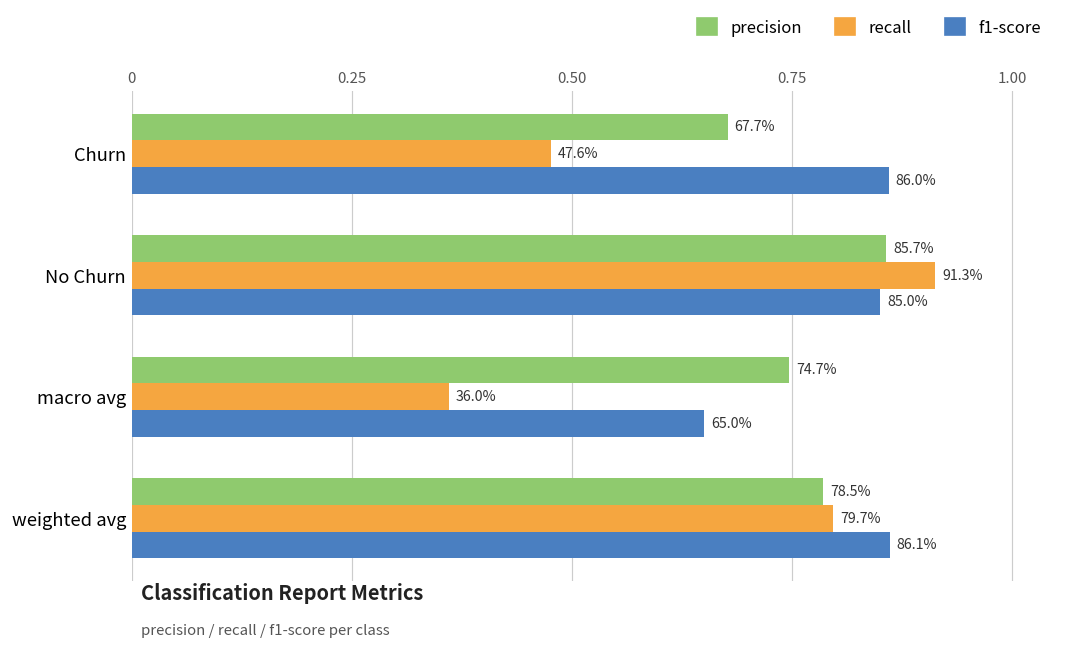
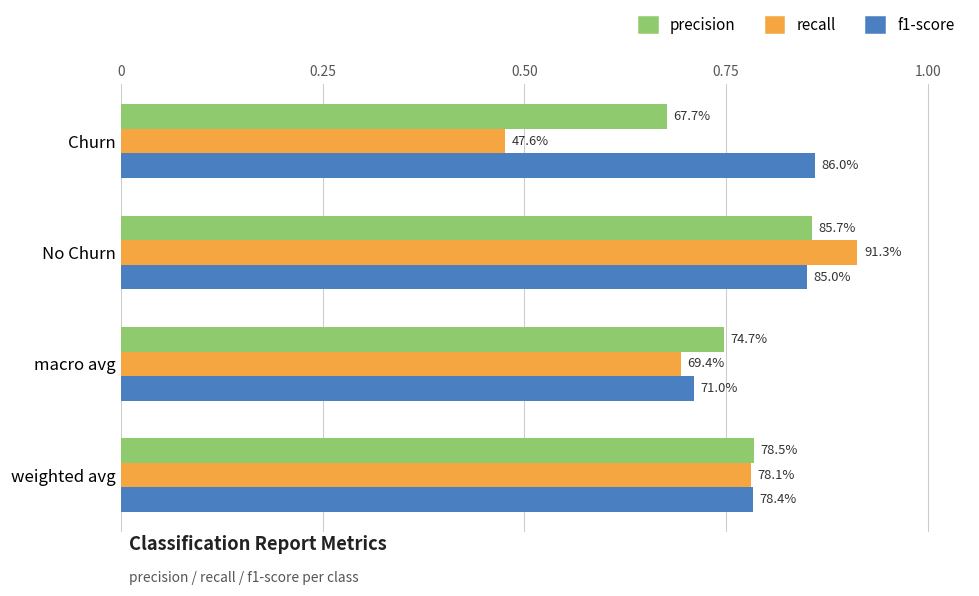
  {
    "precision": {
      "Churn": "67.7%",
      "No Churn": "85.7%",
      "macro avg": "74.7%",
      "weighted avg": "78.5%"
    },
    "recall": {
      "Churn": "47.6%",
      "No Churn": "91.3%",
-     "macro avg": "36.0%",
-     "weighted avg": "79.7%"
+     "macro avg": "69.4%",
+     "weighted avg": "78.1%"
    },
    "f1-score": {
      "Churn": "86.0%",
      "No Churn": "85.0%",
-     "macro avg": "65.0%",
-     "weighted avg": "86.1%"
+     "macro avg": "71.0%",
+     "weighted avg": "78.4%"
    }
  }
